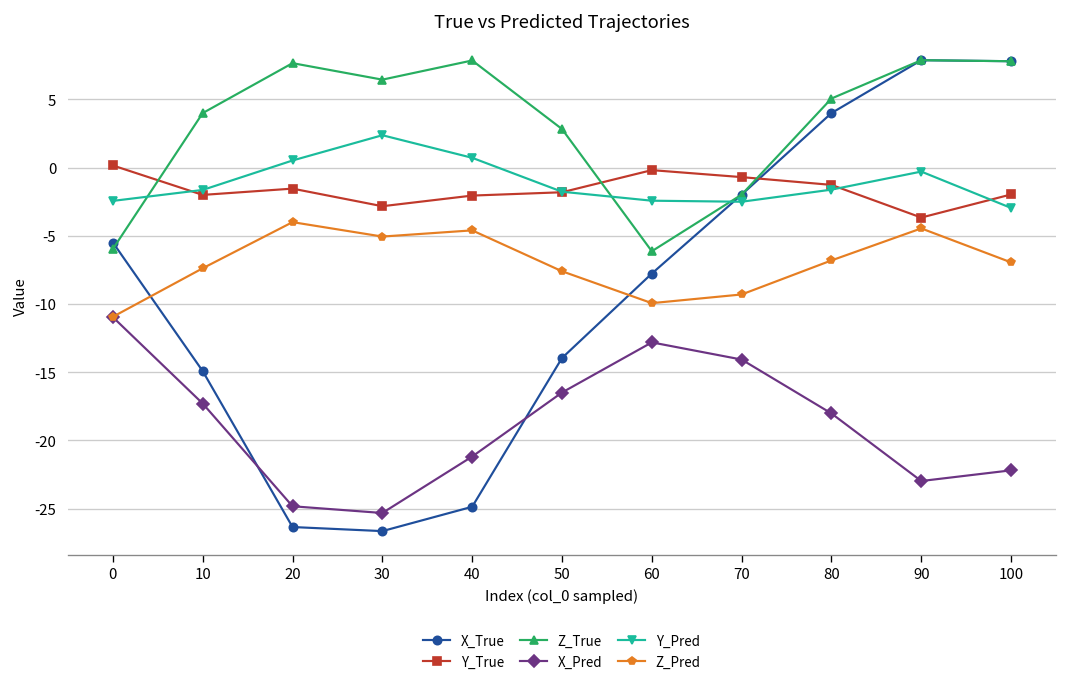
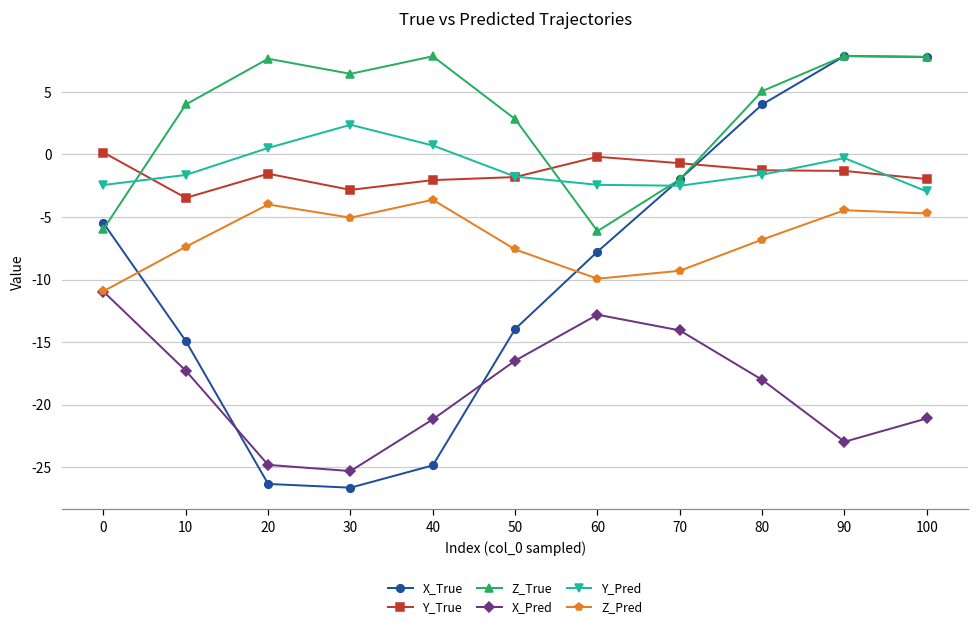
  {
    "X_True": {
      "0": -5.5,
      "10": -14.9,
      "20": -26.4,
      "30": -26.7,
      "40": -24.9,
      "50": -14.0,
      "60": -7.8,
      "80": 4.0
    },
    "Y_True": {
      "0": 0.2,
-     "10": -2.0,
+     "10": -3.5,
      "20": -1.5,
      "30": -2.8,
      "40": -2.0,
      "60": -0.2,
      "70": -0.7,
      "80": -1.3,
-     "90": -3.7,
+     "90": -1.3,
      "100": -2.0
    },
    "Z_True": {
      "0": -6.0,
      "10": 4.0,
      "20": 7.7,
      "30": 6.5,
      "40": 7.9,
      "50": 2.8,
      "60": -6.1,
      "80": 5.1
    },
    "X_Pred": {
      "10": -17.3,
      "20": -24.8,
      "30": -25.3,
      "40": -21.2,
      "50": -16.5,
      "60": -12.8,
      "70": -14.1,
      "80": -18.0,
      "90": -23.0,
-     "100": -22.2
+     "100": -21.1
    },
    "Y_Pred": {
      "0": -2.4,
      "10": -1.6,
      "20": 0.5,
      "30": 2.4,
      "40": 0.7,
      "60": -2.4,
      "70": -2.5,
      "80": -1.6,
      "90": -0.3,
      "100": -3.0
    },
    "Z_Pred": {
      "10": -7.4,
      "20": -4.0,
      "30": -5.1,
-     "40": -4.6,
+     "40": -3.6,
      "50": -7.6,
      "60": -9.9,
      "70": -9.3,
      "80": -6.8,
      "90": -4.5,
-     "100": -6.9
+     "100": -4.7
    }
  }
